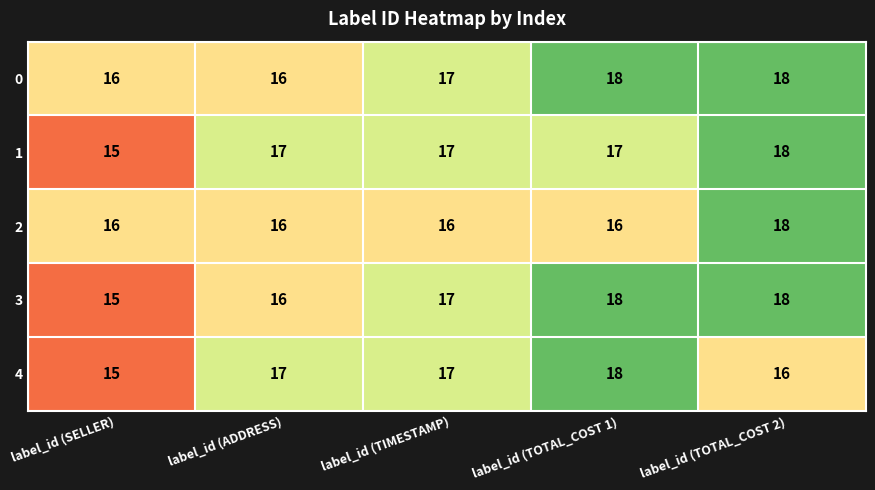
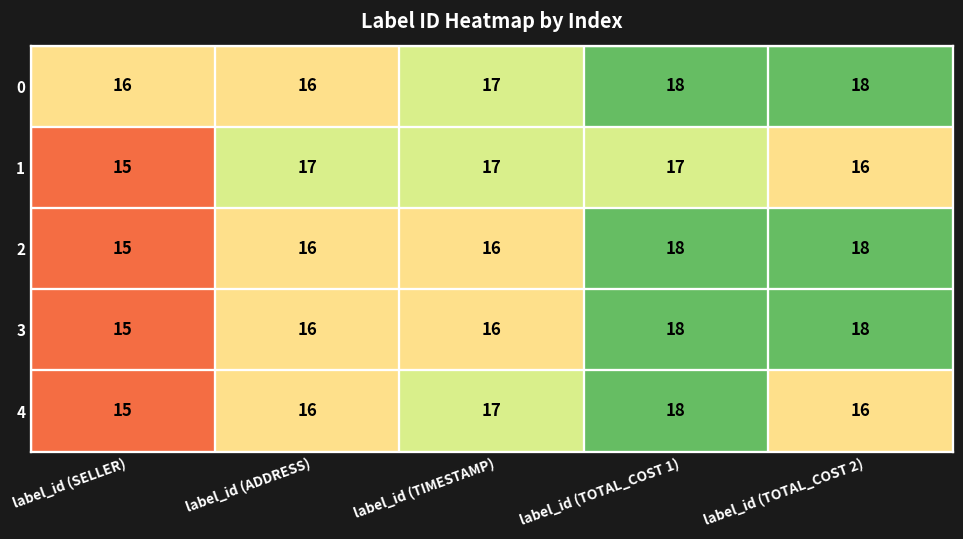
  {
    "0": {
      "label_id (SELLER)": 16,
      "label_id (ADDRESS)": 16,
      "label_id (TIMESTAMP)": 17,
      "label_id (TOTAL_COST 1)": 18,
      "label_id (TOTAL_COST 2)": 18
    },
    "1": {
      "label_id (SELLER)": 15,
      "label_id (ADDRESS)": 17,
      "label_id (TIMESTAMP)": 17,
      "label_id (TOTAL_COST 1)": 17,
-     "label_id (TOTAL_COST 2)": 18
+     "label_id (TOTAL_COST 2)": 16
    },
    "2": {
-     "label_id (SELLER)": 16,
+     "label_id (SELLER)": 15,
      "label_id (ADDRESS)": 16,
      "label_id (TIMESTAMP)": 16,
-     "label_id (TOTAL_COST 1)": 16,
+     "label_id (TOTAL_COST 1)": 18,
      "label_id (TOTAL_COST 2)": 18
    },
    "3": {
      "label_id (SELLER)": 15,
      "label_id (ADDRESS)": 16,
-     "label_id (TIMESTAMP)": 17,
+     "label_id (TIMESTAMP)": 16,
      "label_id (TOTAL_COST 1)": 18,
      "label_id (TOTAL_COST 2)": 18
    },
    "4": {
      "label_id (SELLER)": 15,
-     "label_id (ADDRESS)": 17,
+     "label_id (ADDRESS)": 16,
      "label_id (TIMESTAMP)": 17,
      "label_id (TOTAL_COST 1)": 18,
      "label_id (TOTAL_COST 2)": 16
    }
  }
